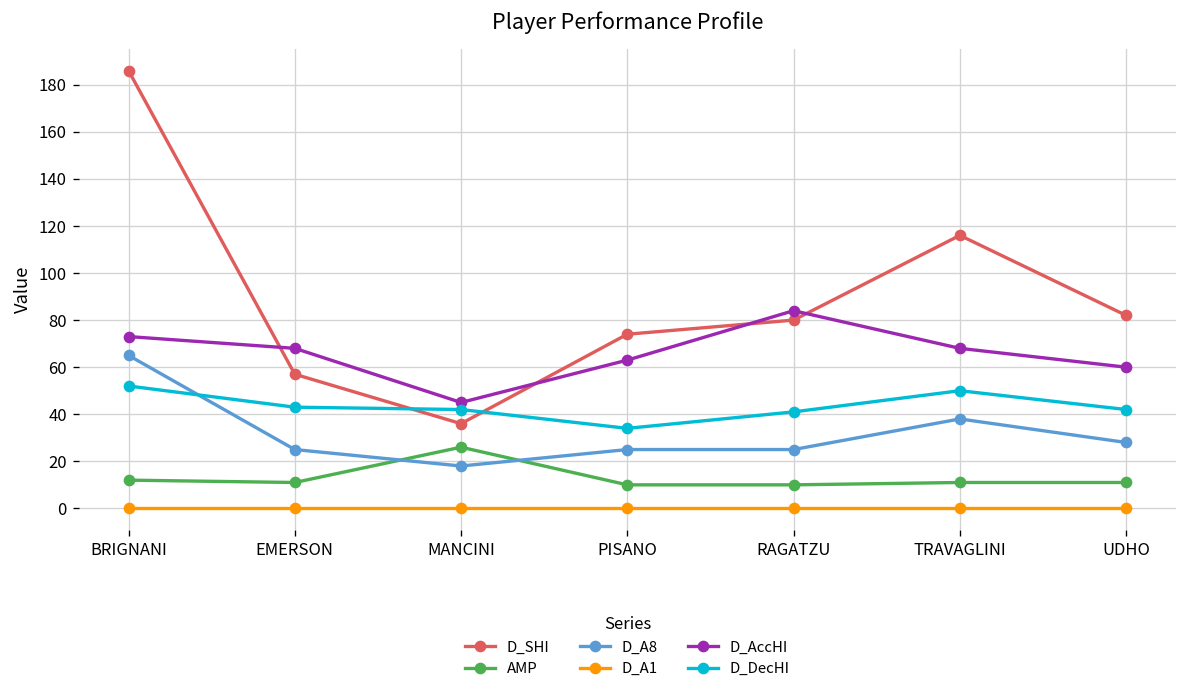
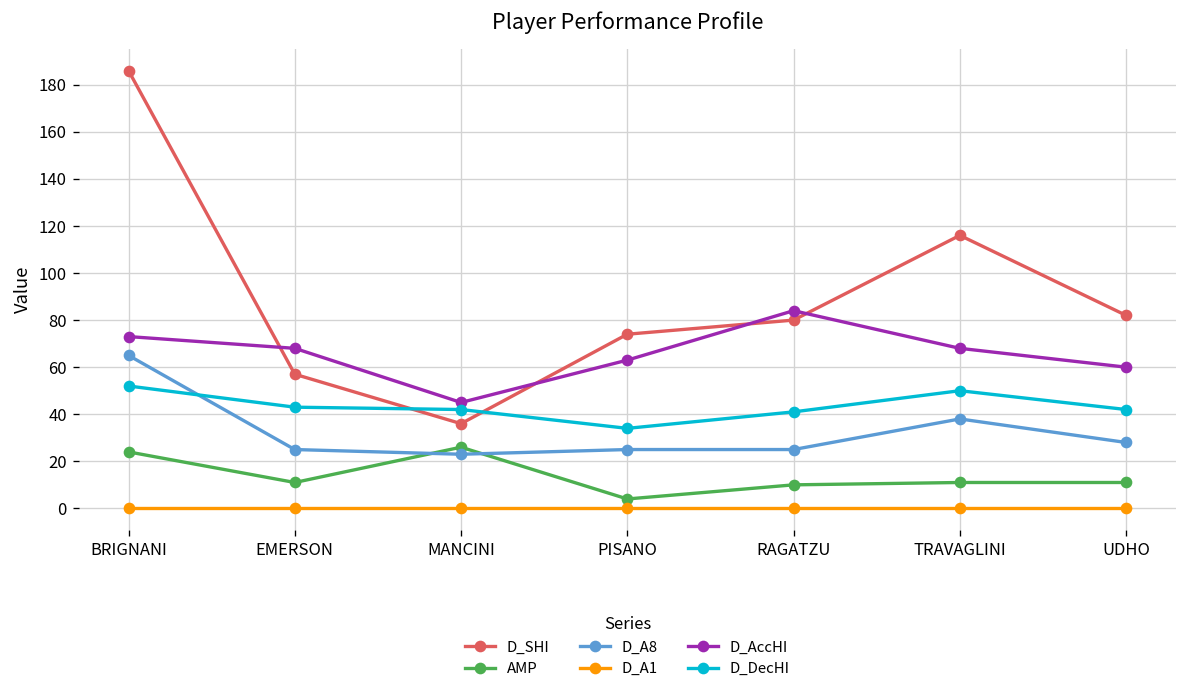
  {
    "D_SHI": {
      "BRIGNANI": 186,
      "EMERSON": 57,
      "MANCINI": 36,
      "PISANO": 74,
      "RAGATZU": 80,
      "TRAVAGLINI": 116,
      "UDHO": 82
    },
    "AMP": {
-     "BRIGNANI": 12,
+     "BRIGNANI": 24,
      "EMERSON": 11,
      "MANCINI": 26,
-     "PISANO": 10,
+     "PISANO": 4,
      "RAGATZU": 10,
      "TRAVAGLINI": 11,
      "UDHO": 11
    },
    "D_A8": {
      "BRIGNANI": 65,
      "EMERSON": 25,
-     "MANCINI": 18,
+     "MANCINI": 23,
      "PISANO": 25,
      "RAGATZU": 25,
      "TRAVAGLINI": 38,
      "UDHO": 28
    },
    "D_A1": {
      "BRIGNANI": 0,
      "EMERSON": 0,
      "MANCINI": 0,
      "PISANO": 0,
      "RAGATZU": 0,
      "TRAVAGLINI": 0,
      "UDHO": 0
    },
    "D_AccHI": {
      "BRIGNANI": 73,
      "EMERSON": 68,
      "MANCINI": 45,
      "PISANO": 63,
      "RAGATZU": 84,
      "TRAVAGLINI": 68,
      "UDHO": 60
    },
    "D_DecHI": {
      "BRIGNANI": 52,
      "EMERSON": 43,
      "MANCINI": 42,
      "PISANO": 34,
      "RAGATZU": 41,
      "TRAVAGLINI": 50,
      "UDHO": 42
    }
  }
